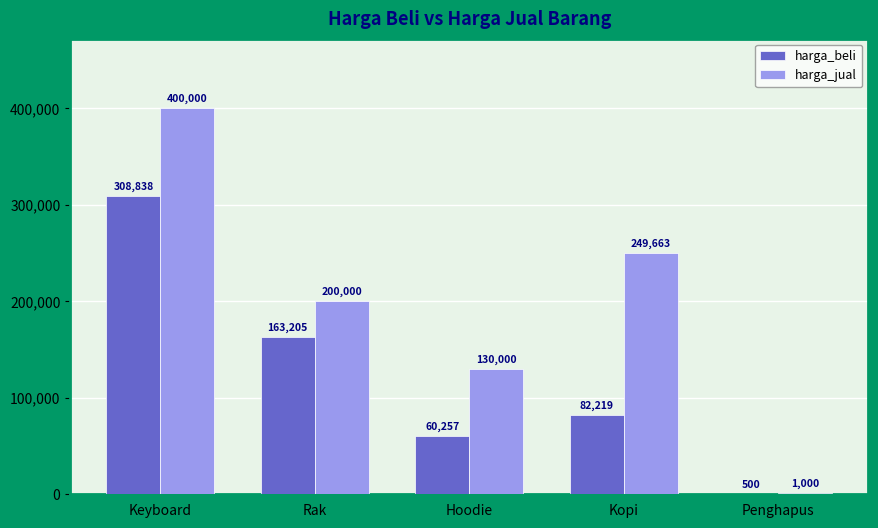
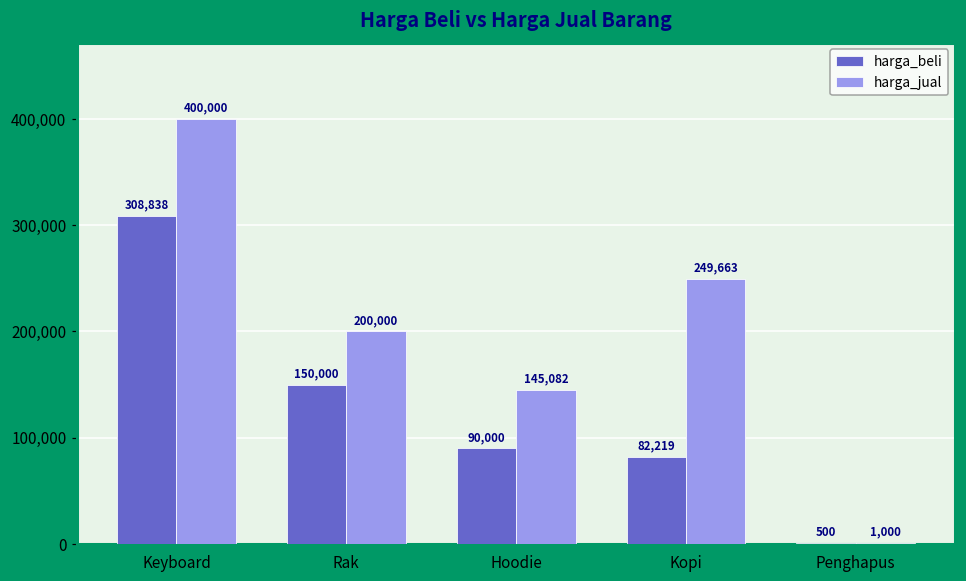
  {
    "harga_beli": {
      "Keyboard": "308,838",
-     "Rak": "163,205",
-     "Hoodie": "60,257",
+     "Rak": "150,000",
+     "Hoodie": "90,000",
      "Kopi": "82,219",
      "Penghapus": "500"
    },
    "harga_jual": {
      "Keyboard": "400,000",
      "Rak": "200,000",
-     "Hoodie": "130,000",
+     "Hoodie": "145,082",
      "Kopi": "249,663",
      "Penghapus": "1,000"
    }
  }
